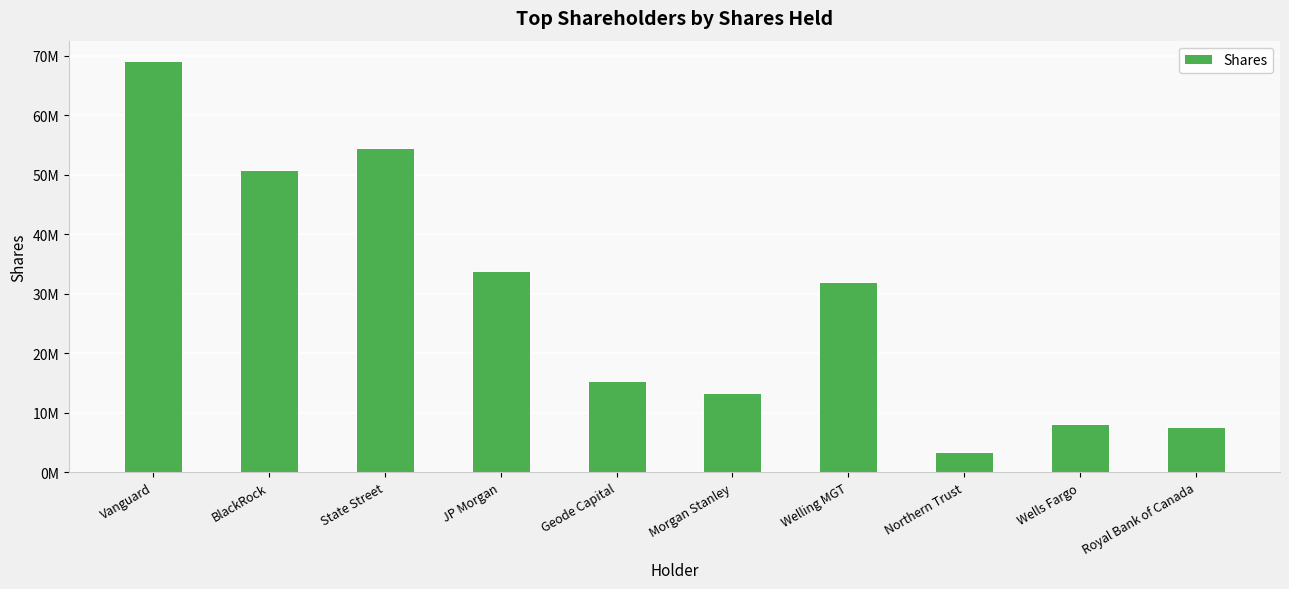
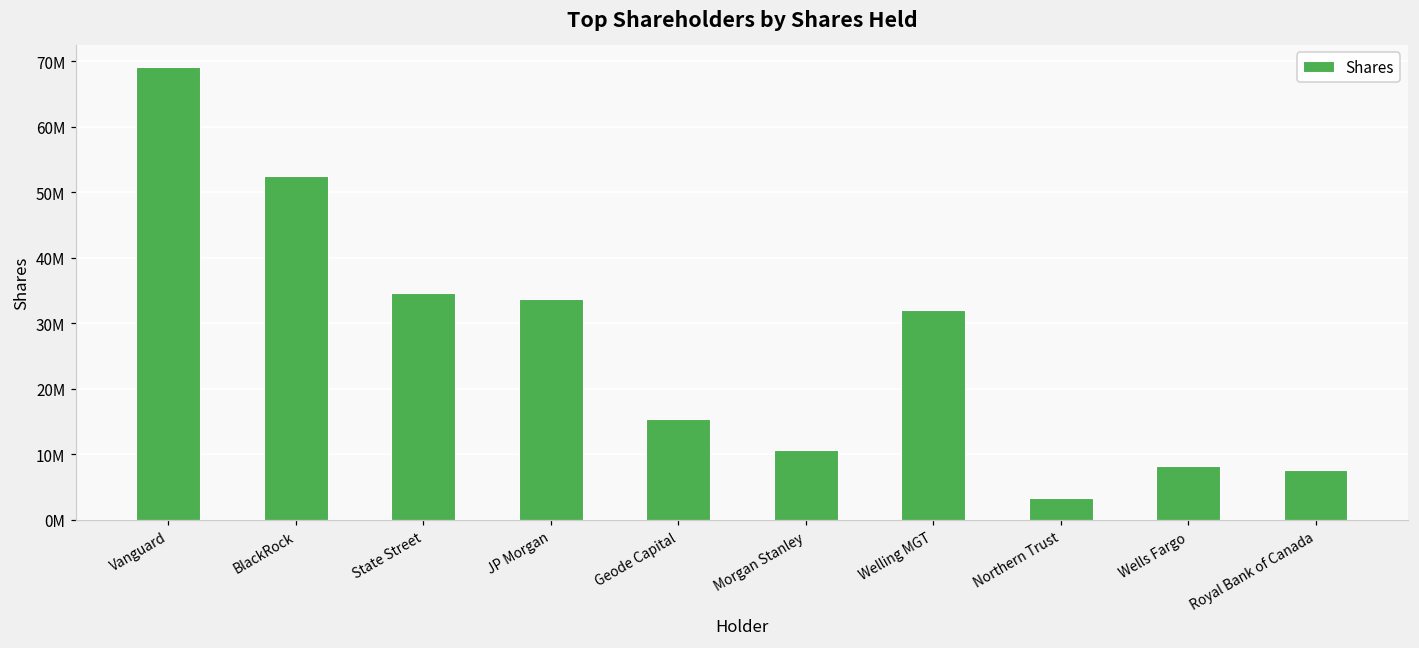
  {
    "Vanguard": 69000000,
-   "BlackRock": 51000000,
-   "State Street": 55000000,
+   "BlackRock": 53000000,
+   "State Street": 35000000,
    "JP Morgan": 34000000,
    "Geode Capital": 15000000,
-   "Morgan Stanley": 13000000,
+   "Morgan Stanley": 11000000,
    "Welling MGT": 32000000,
    "Northern Trust": 3000000,
    "Wells Fargo": 8000000,
    "Royal Bank of Canada": 8000000
  }
